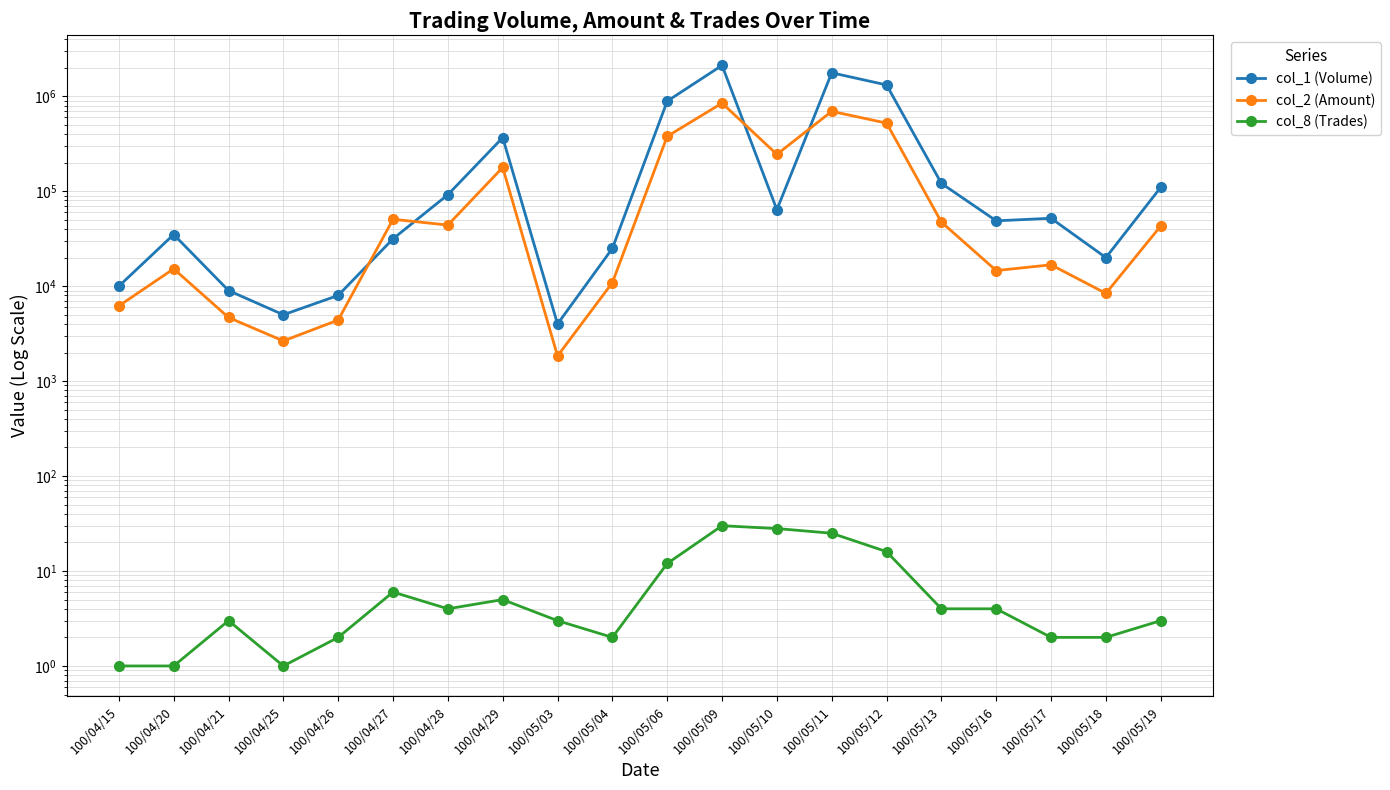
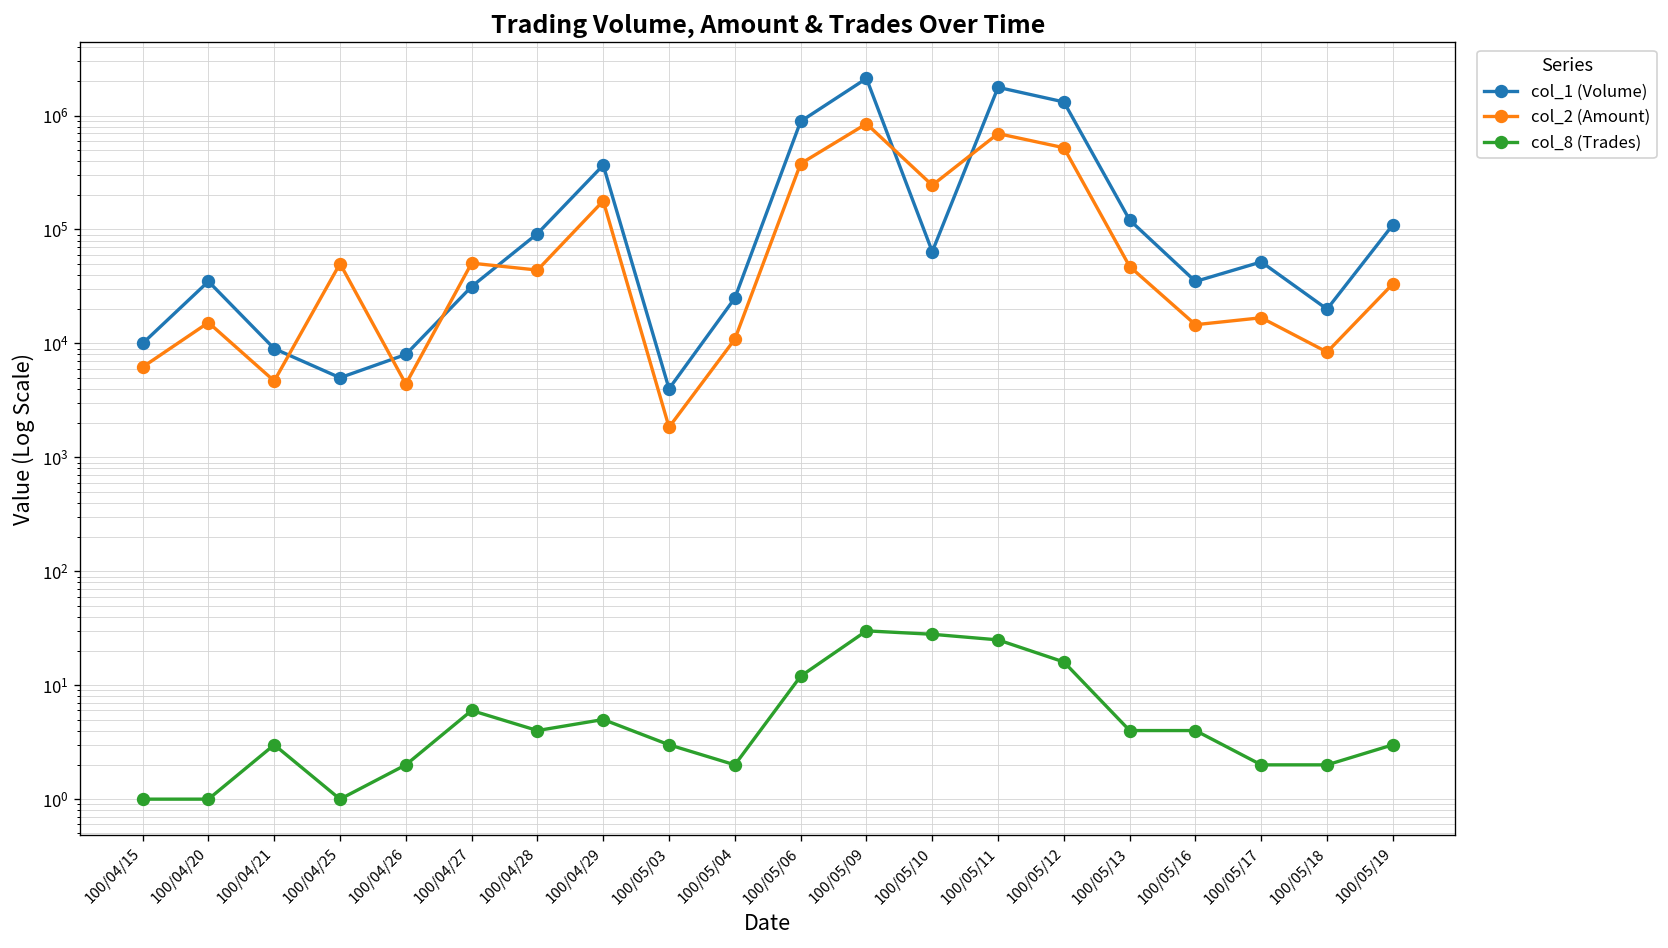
  {
    "col_1 (Volume)": {
      "100/04/15": 10000,
      "100/04/20": 35000,
      "100/04/21": 9000,
      "100/04/25": 5000,
      "100/04/26": 8000,
      "100/04/27": 32000,
      "100/04/28": 90000,
      "100/04/29": 370000,
      "100/05/03": 4000,
      "100/05/04": 25000,
      "100/05/06": 900000,
      "100/05/09": 2100000,
      "100/05/10": 60000,
      "100/05/11": 1800000,
      "100/05/12": 1300000,
      "100/05/13": 120000,
-     "100/05/16": 50000,
+     "100/05/16": 35000,
      "100/05/17": 50000,
      "100/05/18": 20000,
      "100/05/19": 110000
    },
    "col_2 (Amount)": {
      "100/04/15": 6000,
      "100/04/20": 15000,
      "100/04/21": 5000,
-     "100/04/25": 2700,
+     "100/04/25": 50000,
      "100/04/26": 4000,
      "100/04/27": 50000,
      "100/04/28": 40000,
      "100/04/29": 180000,
      "100/05/03": 1800,
      "100/05/04": 11000,
      "100/05/06": 380000,
      "100/05/09": 800000,
      "100/05/10": 240000,
      "100/05/11": 700000,
      "100/05/12": 500000,
      "100/05/13": 50000,
      "100/05/16": 15000,
      "100/05/17": 17000,
      "100/05/18": 8000,
-     "100/05/19": 40000
+     "100/05/19": 33000
    },
    "col_8 (Trades)": {
      "100/04/15": 1,
      "100/04/20": 1,
      "100/04/21": 3,
      "100/04/25": 1,
      "100/04/26": 2,
      "100/04/27": 6,
      "100/04/28": 4,
      "100/04/29": 5,
      "100/05/03": 3,
      "100/05/04": 2,
      "100/05/06": 12,
      "100/05/09": 30,
      "100/05/10": 28,
      "100/05/11": 25,
      "100/05/12": 16,
      "100/05/13": 4,
      "100/05/16": 4,
      "100/05/17": 2,
      "100/05/18": 2,
      "100/05/19": 3
    }
  }
